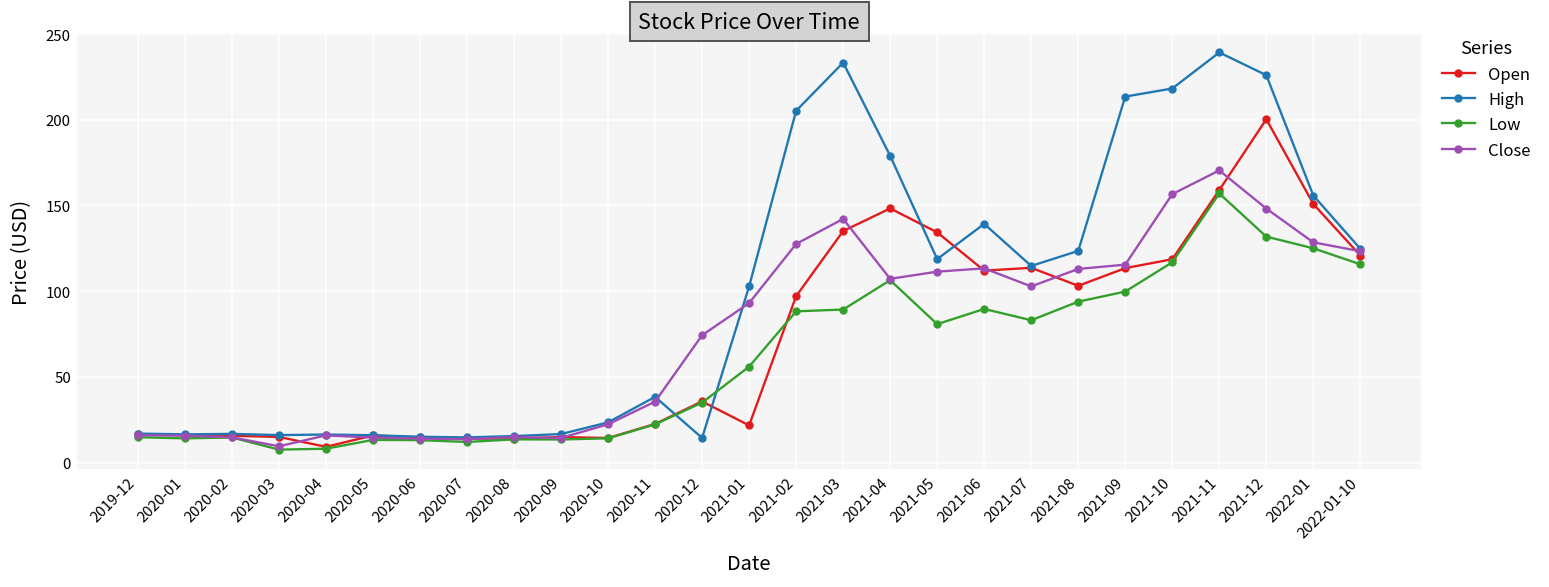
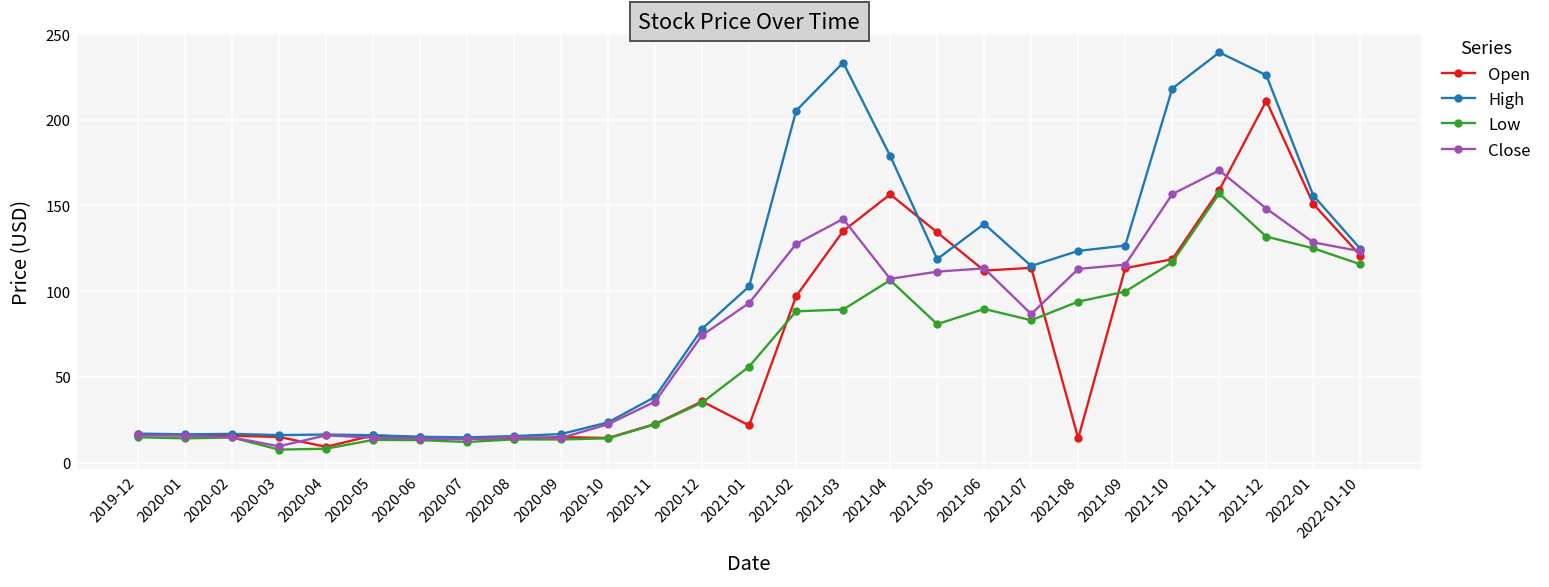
  {
    "Open": {
      "2021-01": 22,
      "2021-02": 97,
      "2021-03": 135,
-     "2021-04": 148,
+     "2021-04": 157,
      "2021-05": 134,
-     "2021-08": 103,
+     "2021-08": 14,
      "2021-09": 113,
      "2021-11": 159,
-     "2021-12": 200,
+     "2021-12": 211,
      "2022-01": 151,
      "2022-01-10": 121
    },
    "High": {
      "2020-11": 38,
-     "2020-12": 14,
+     "2020-12": 78,
      "2021-01": 103,
      "2021-02": 205,
      "2021-03": 233,
      "2021-04": 179,
      "2021-05": 119,
      "2021-06": 139,
      "2021-08": 124,
-     "2021-09": 214,
+     "2021-09": 127,
      "2021-10": 218,
      "2021-11": 239,
      "2021-12": 226,
      "2022-01": 156
    },
    "Low": {
      "2020-03": 8,
      "2021-01": 56,
      "2021-02": 88,
      "2021-03": 89,
      "2021-05": 81,
      "2021-06": 90,
      "2021-07": 83,
      "2021-08": 94,
      "2021-09": 100,
      "2021-11": 157,
      "2021-12": 132,
      "2022-01": 125,
      "2022-01-10": 116
    },
    "Close": {
      "2020-03": 10,
      "2020-11": 36,
      "2020-12": 74,
      "2021-01": 93,
      "2021-02": 128,
      "2021-03": 142,
      "2021-05": 111,
-     "2021-07": 103,
+     "2021-07": 87,
      "2021-08": 113,
      "2021-09": 116,
      "2021-10": 157,
      "2021-11": 170,
      "2021-12": 148,
      "2022-01": 128
    }
  }
